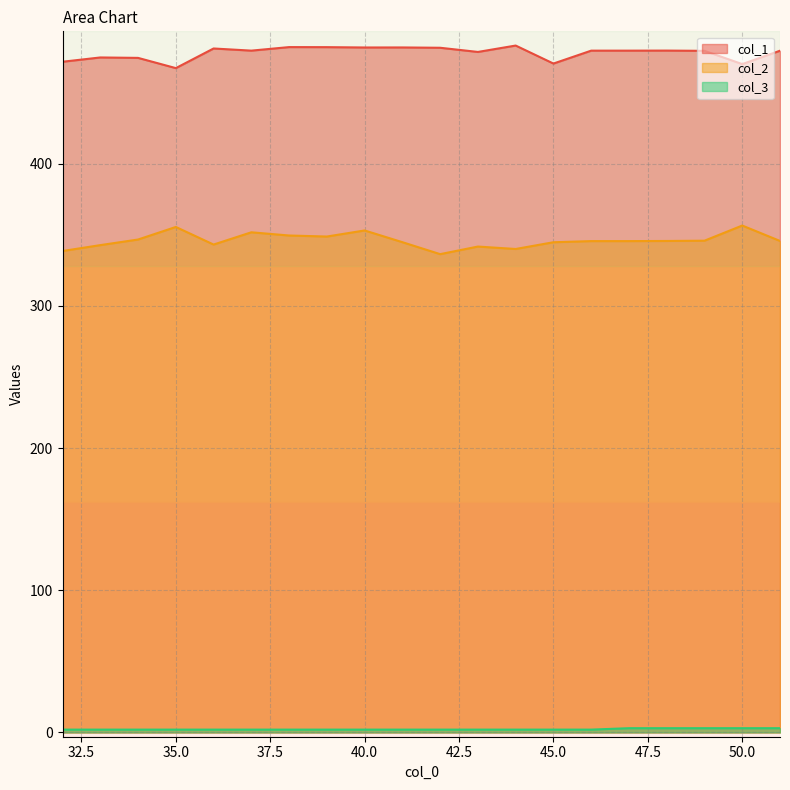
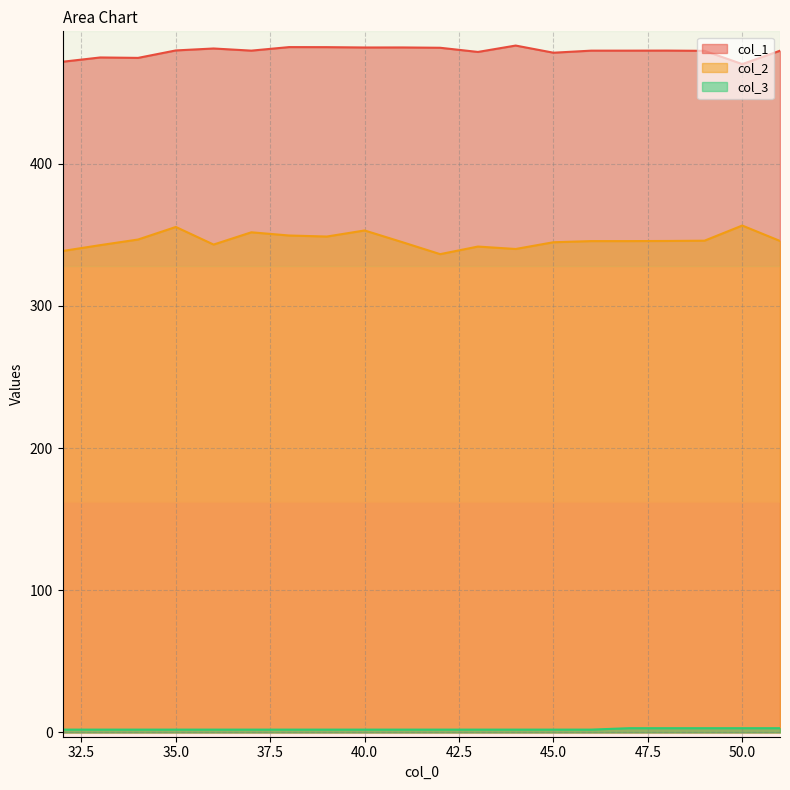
  {
    "col_1": {
-     "35.0": 467,
+     "35.0": 480,
      "40.0": 482,
-     "45.0": 470
+     "45.0": 478
    },
    "col_2": {
      "35.0": 356,
      "40.0": 353,
      "45.0": 345,
      "50.0": 357
    },
    "col_3": {
      "35.0": 2,
      "40.0": 2,
      "45.0": 2,
      "50.0": 3
    }
  }
